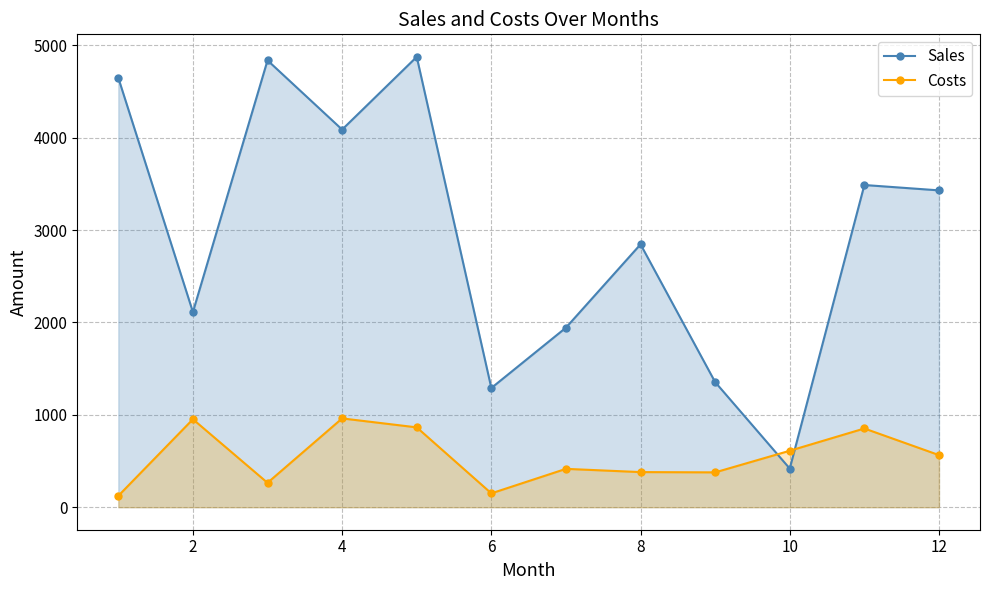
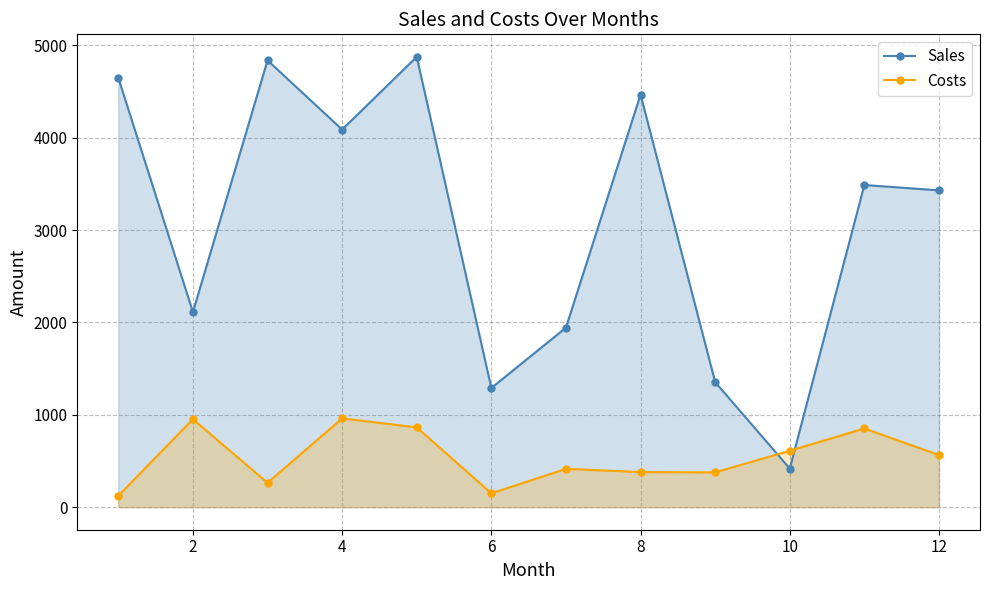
  {
    "Sales": {
      "2": 2100,
      "4": 4100,
      "6": 1300,
-     "8": 2800,
+     "8": 4500,
      "10": 400,
      "12": 3400
    },
    "Costs": {
      "2": 1000,
      "4": 1000,
      "6": 200,
      "8": 400,
      "10": 600,
      "12": 600
    }
  }
